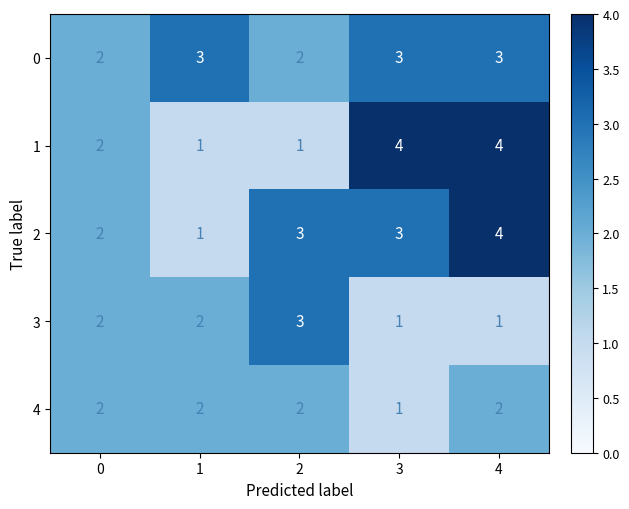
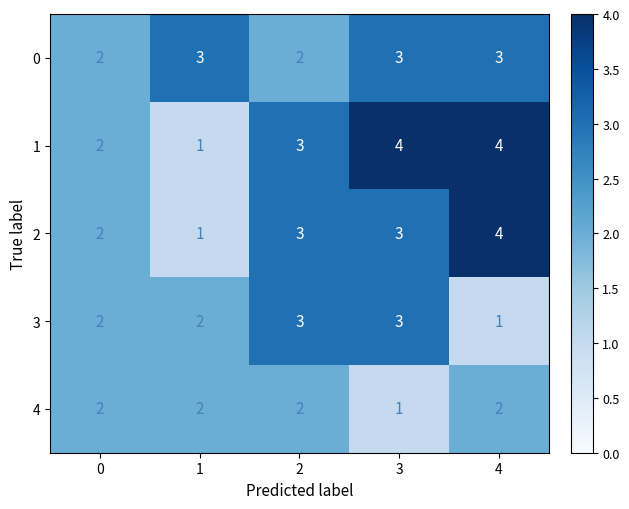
  {
    "0": {
      "1": 3,
      "3": 3,
      "4": 3
    },
    "1": {
      "1": 1,
-     "2": 1,
+     "2": 3,
      "3": 4,
      "4": 4
    },
    "2": {
      "1": 1,
      "2": 3,
      "3": 3,
      "4": 4
    },
    "3": {
      "2": 3,
-     "3": 1,
+     "3": 3,
      "4": 1
    },
    "4": {
      "3": 1
    }
  }
